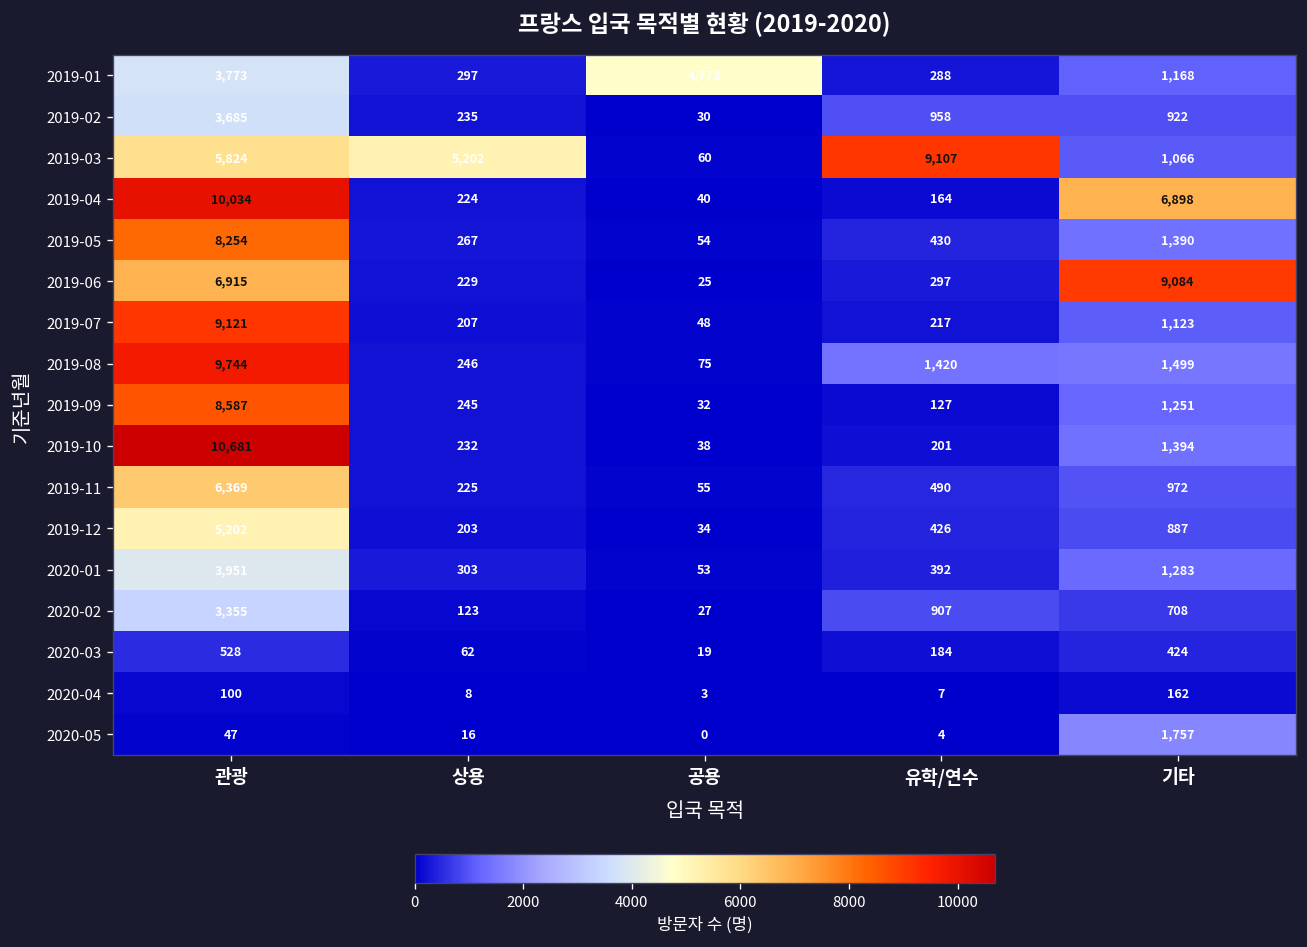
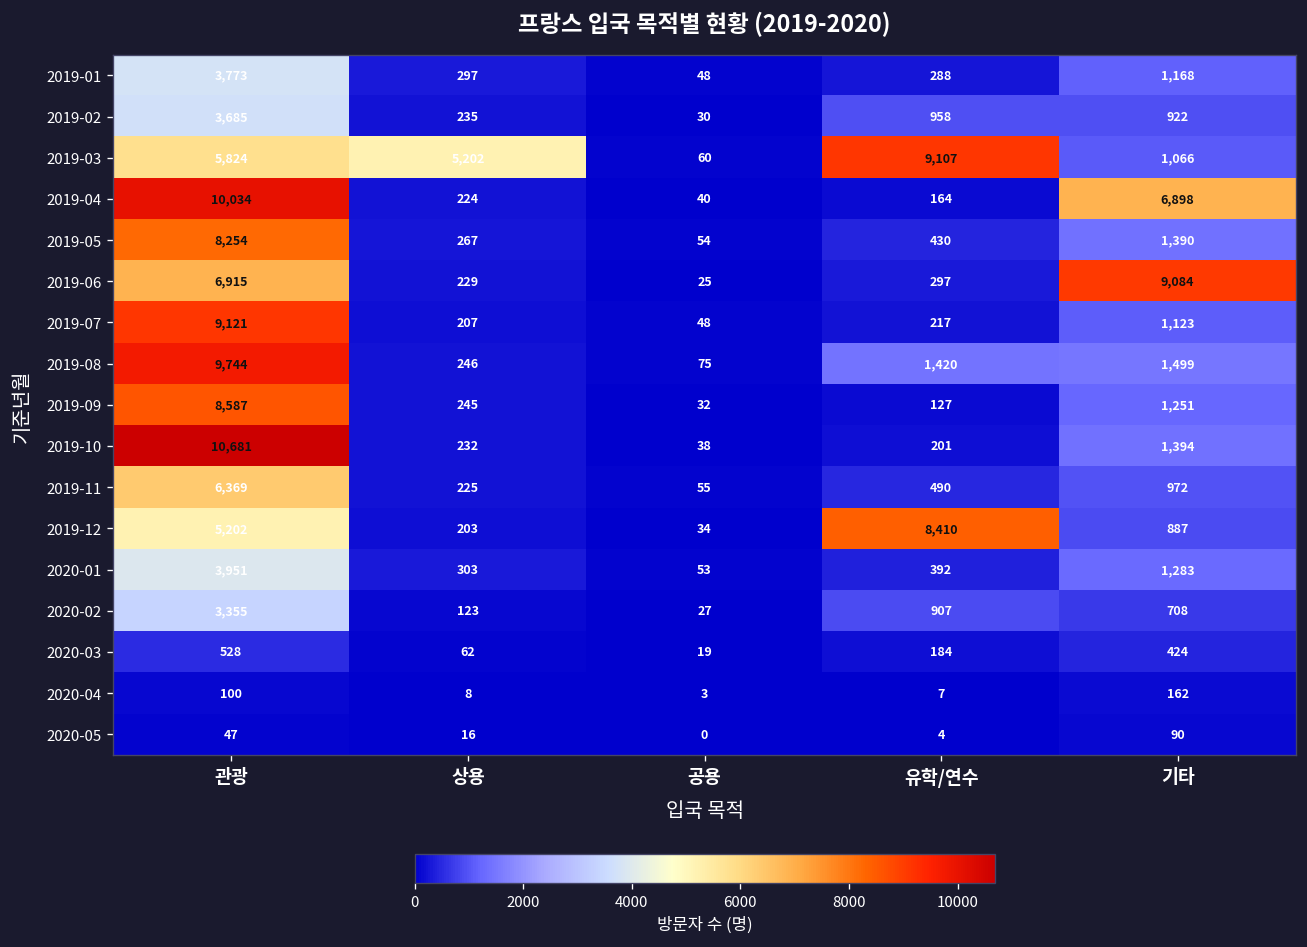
  {
    "2019-01": {
      "상용": "297",
-     "공용": "4,773",
+     "공용": "48",
      "유학/연수": "288",
      "기타": "1,168"
    },
    "2019-02": {
      "상용": "235",
      "공용": "30",
      "유학/연수": "958",
      "기타": "922"
    },
    "2019-03": {
      "관광": "5,824",
      "상용": "5,202",
      "공용": "60",
      "유학/연수": "9,107",
      "기타": "1,066"
    },
    "2019-04": {
      "관광": "10,034",
      "상용": "224",
      "공용": "40",
      "유학/연수": "164",
      "기타": "6,898"
    },
    "2019-05": {
      "관광": "8,254",
      "상용": "267",
      "공용": "54",
      "유학/연수": "430",
      "기타": "1,390"
    },
    "2019-06": {
      "관광": "6,915",
      "상용": "229",
      "공용": "25",
      "유학/연수": "297",
      "기타": "9,084"
    },
    "2019-07": {
      "관광": "9,121",
      "상용": "207",
      "공용": "48",
      "유학/연수": "217",
      "기타": "1,123"
    },
    "2019-08": {
      "관광": "9,744",
      "상용": "246",
      "공용": "75",
      "유학/연수": "1,420",
      "기타": "1,499"
    },
    "2019-09": {
      "관광": "8,587",
      "상용": "245",
      "공용": "32",
      "유학/연수": "127",
      "기타": "1,251"
    },
    "2019-10": {
      "관광": "10,681",
      "상용": "232",
      "공용": "38",
      "유학/연수": "201",
      "기타": "1,394"
    },
    "2019-11": {
      "관광": "6,369",
      "상용": "225",
      "공용": "55",
      "유학/연수": "490",
      "기타": "972"
    },
    "2019-12": {
      "관광": "5,202",
      "상용": "203",
      "공용": "34",
-     "유학/연수": "426",
+     "유학/연수": "8,410",
      "기타": "887"
    },
    "2020-01": {
      "상용": "303",
      "공용": "53",
      "유학/연수": "392",
      "기타": "1,283"
    },
    "2020-02": {
      "관광": "3,355",
      "상용": "123",
      "공용": "27",
      "유학/연수": "907",
      "기타": "708"
    },
    "2020-03": {
      "관광": "528",
      "상용": "62",
      "공용": "19",
      "유학/연수": "184",
      "기타": "424"
    },
    "2020-04": {
      "관광": "100",
      "상용": "8",
      "공용": "3",
      "유학/연수": "7",
      "기타": "162"
    },
    "2020-05": {
      "관광": "47",
      "상용": "16",
      "공용": "0",
      "유학/연수": "4",
-     "기타": "1,757"
+     "기타": "90"
    }
  }
